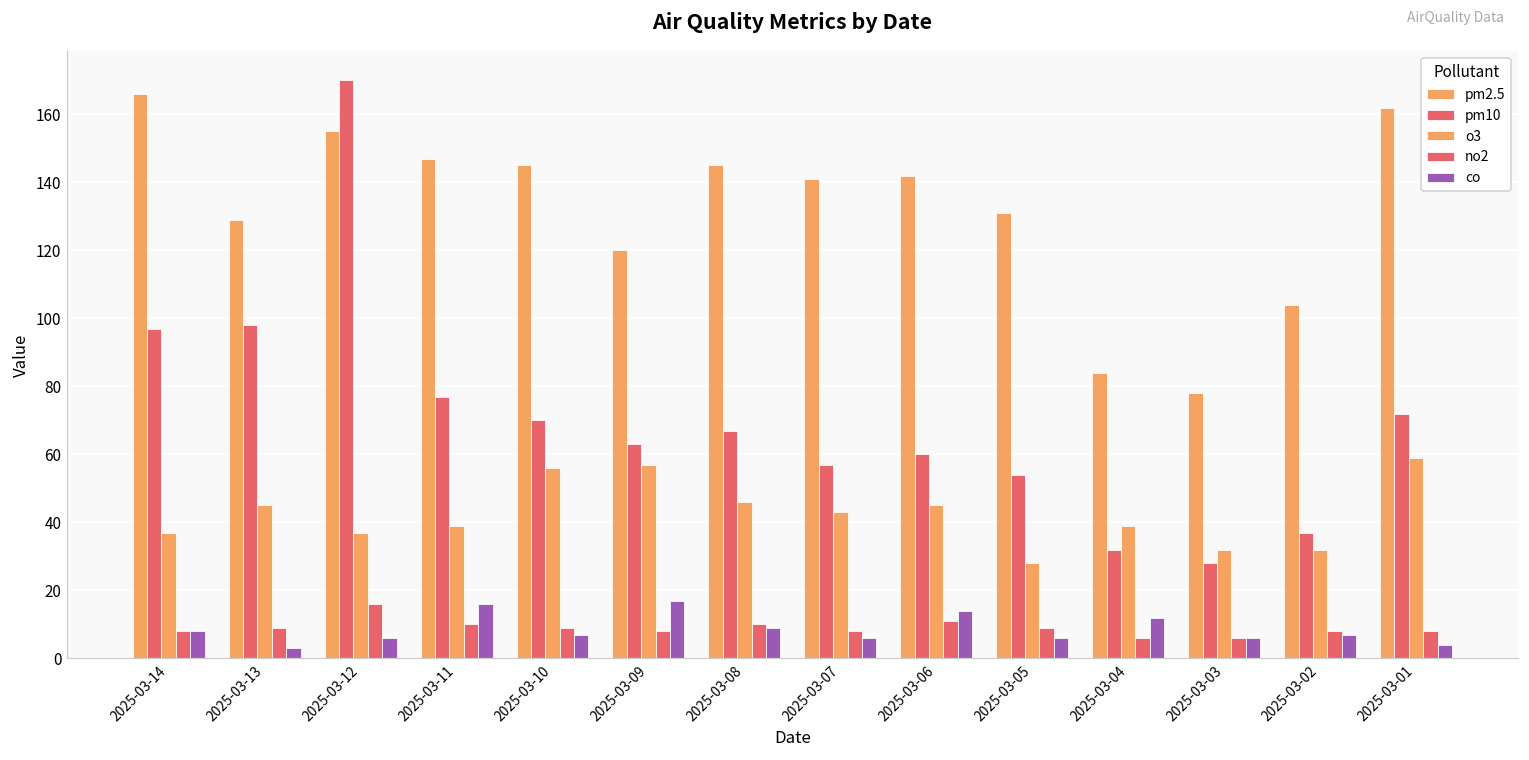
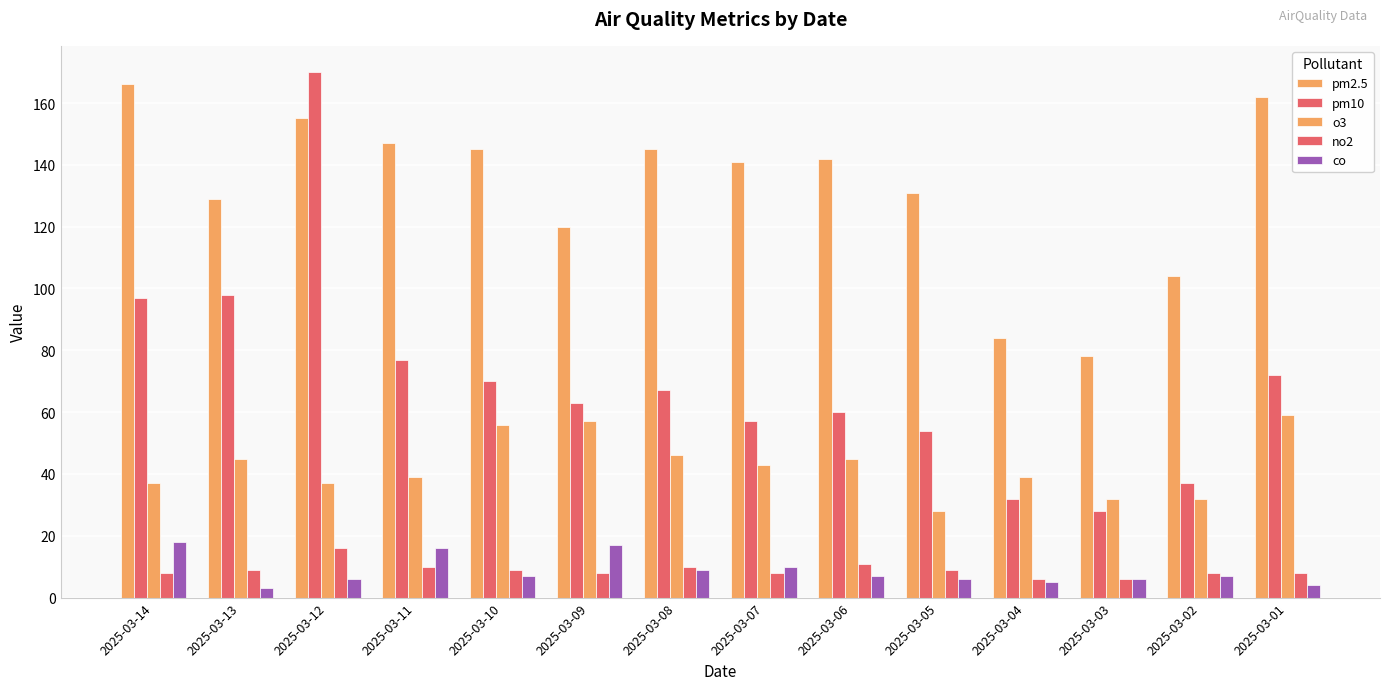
  {
    "co": {
-     "2025-03-14": 8,
+     "2025-03-14": 18,
      "2025-03-13": 3,
      "2025-03-12": 6,
      "2025-03-11": 16,
      "2025-03-10": 7,
      "2025-03-09": 17,
      "2025-03-08": 9,
-     "2025-03-07": 6,
-     "2025-03-06": 14,
+     "2025-03-07": 10,
+     "2025-03-06": 7,
      "2025-03-05": 6,
-     "2025-03-04": 12,
+     "2025-03-04": 5,
      "2025-03-03": 6,
      "2025-03-02": 7,
      "2025-03-01": 4
    }
  }
